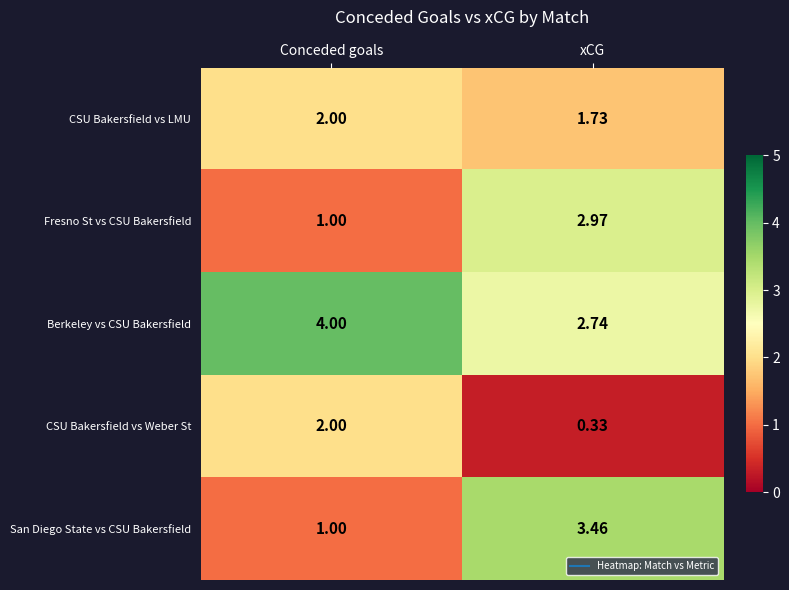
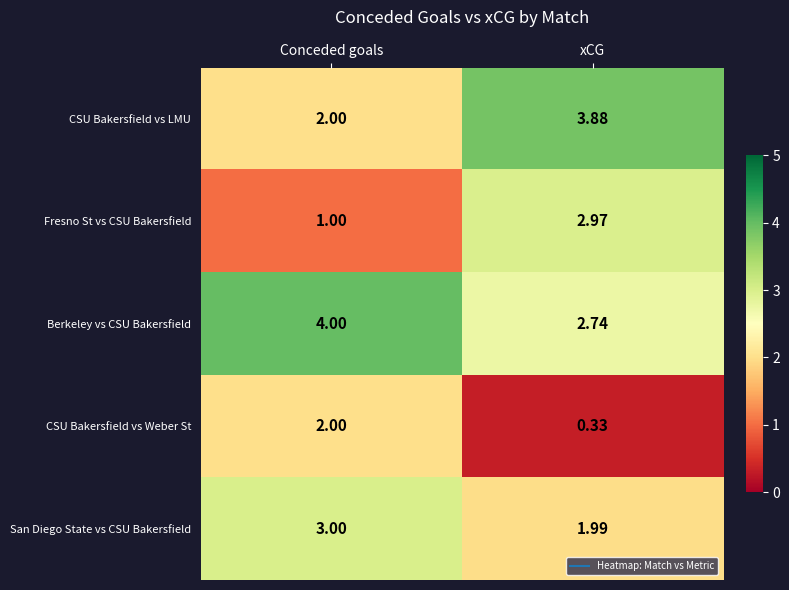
  {
    "CSU Bakersfield vs LMU": {
      "Conceded goals": 2.00,
-     "xCG": 1.73
+     "xCG": 3.88
    },
    "Fresno St vs CSU Bakersfield": {
      "Conceded goals": 1.00,
      "xCG": 2.97
    },
    "Berkeley vs CSU Bakersfield": {
      "Conceded goals": 4.00,
      "xCG": 2.74
    },
    "CSU Bakersfield vs Weber St": {
      "Conceded goals": 2.00,
      "xCG": 0.33
    },
    "San Diego State vs CSU Bakersfield": {
-     "Conceded goals": 1.00,
-     "xCG": 3.46
+     "Conceded goals": 3.00,
+     "xCG": 1.99
    }
  }
